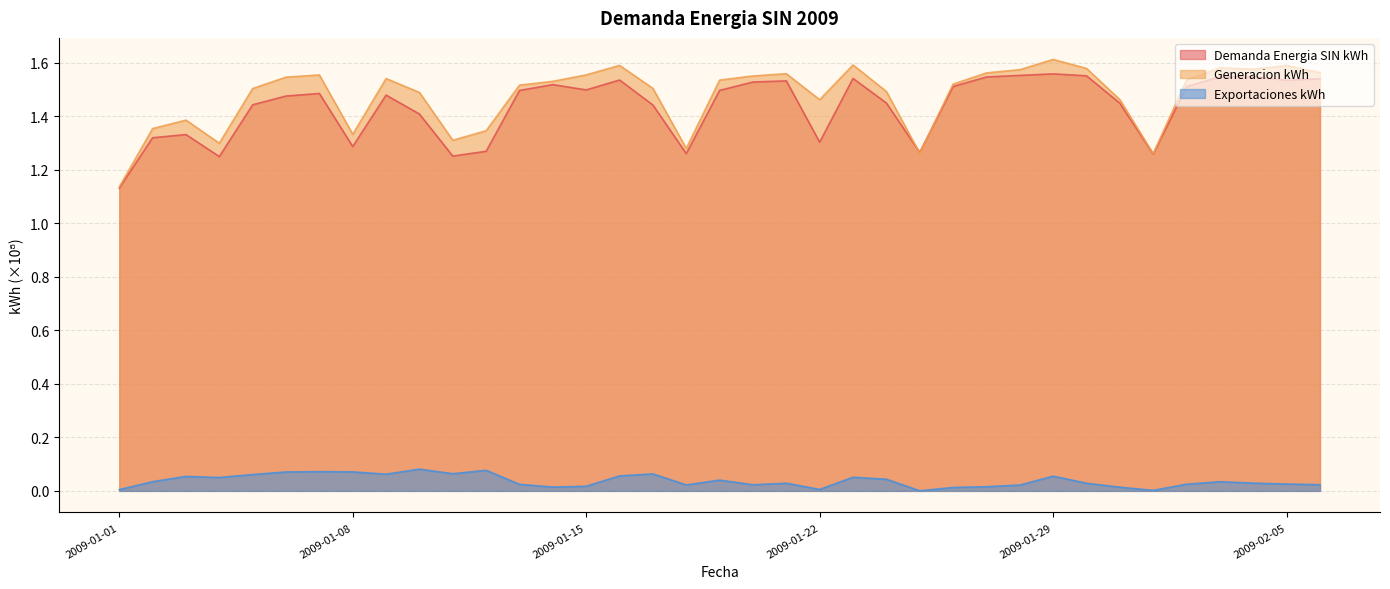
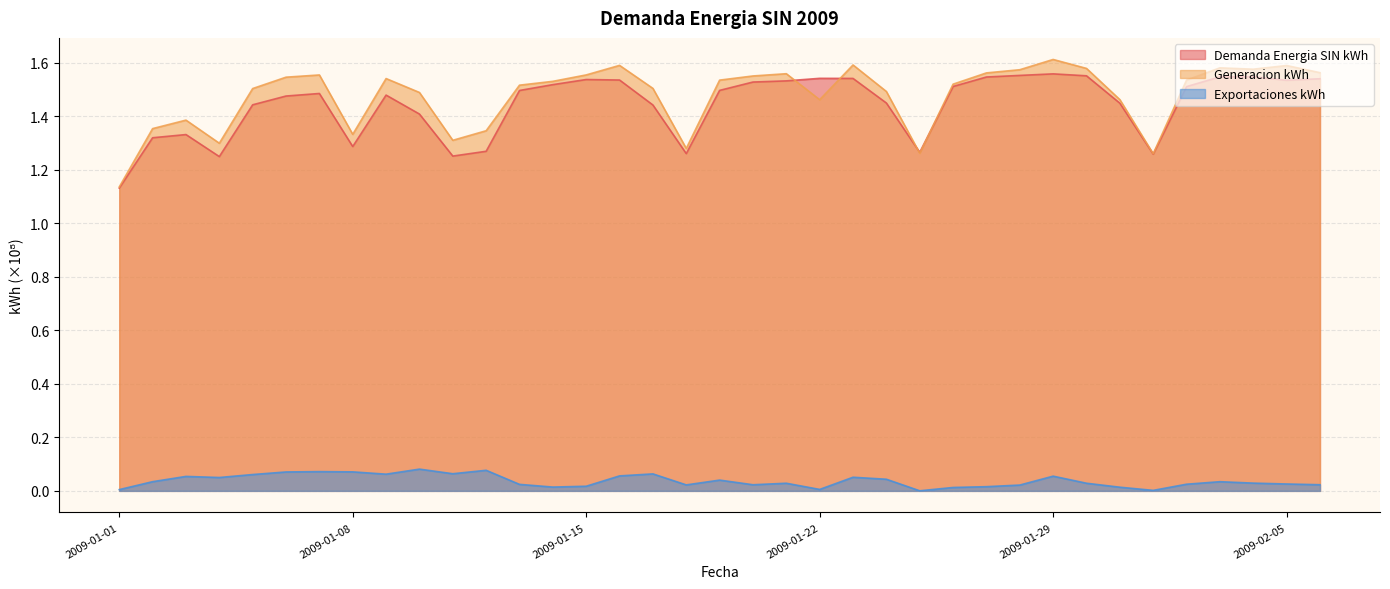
  {
    "Demanda Energia SIN kWh": {
      "2009-01-08": 1.29,
-     "2009-01-15": 1.50,
-     "2009-01-22": 1.30,
+     "2009-01-15": 1.54,
+     "2009-01-22": 1.54,
      "2009-01-29": 1.56
    },
    "Generacion kWh": {
      "2009-01-08": 1.33,
      "2009-01-15": 1.55,
      "2009-01-22": 1.46,
      "2009-01-29": 1.61
    },
    "Exportaciones kWh": {
      "2009-01-01": 0.00,
      "2009-01-08": 0.07,
      "2009-01-15": 0.02,
      "2009-01-22": 0.01,
      "2009-01-29": 0.05,
      "2009-02-05": 0.03
    }
  }
